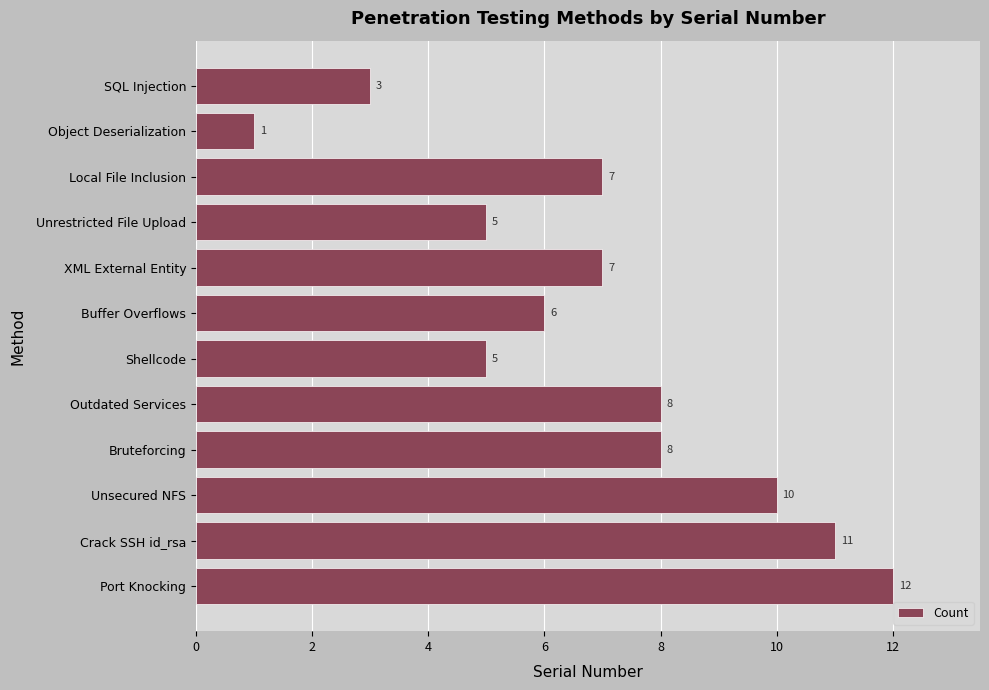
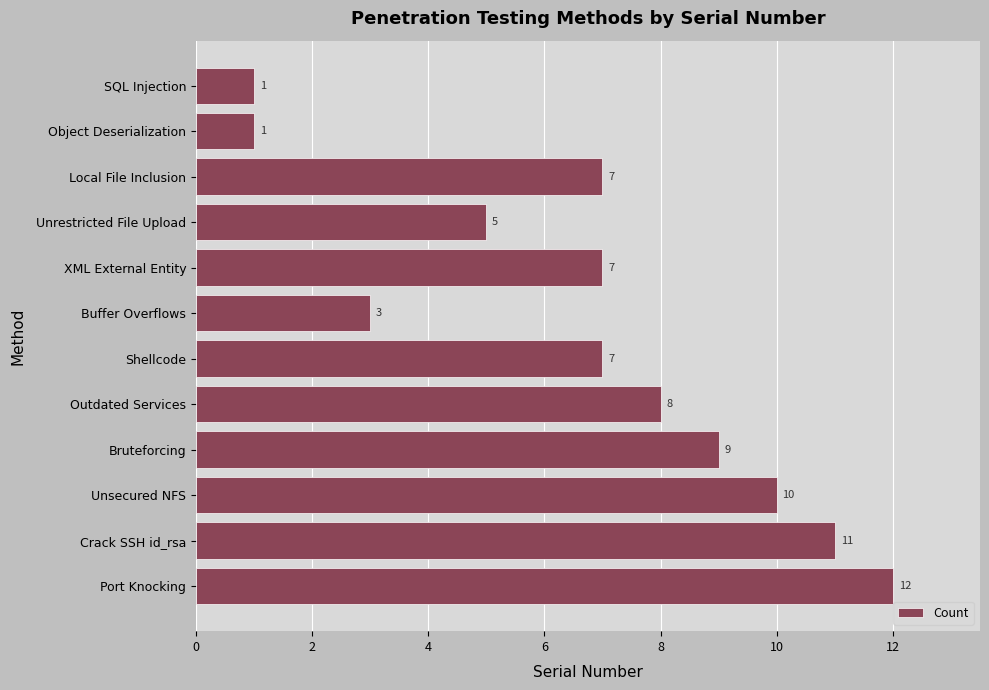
  {
-   "SQL Injection": 3,
+   "SQL Injection": 1,
    "Object Deserialization": 1,
    "Local File Inclusion": 7,
    "Unrestricted File Upload": 5,
    "XML External Entity": 7,
-   "Buffer Overflows": 6,
-   "Shellcode": 5,
+   "Buffer Overflows": 3,
+   "Shellcode": 7,
    "Outdated Services": 8,
-   "Bruteforcing": 8,
+   "Bruteforcing": 9,
    "Unsecured NFS": 10,
    "Crack SSH id_rsa": 11,
    "Port Knocking": 12
  }
